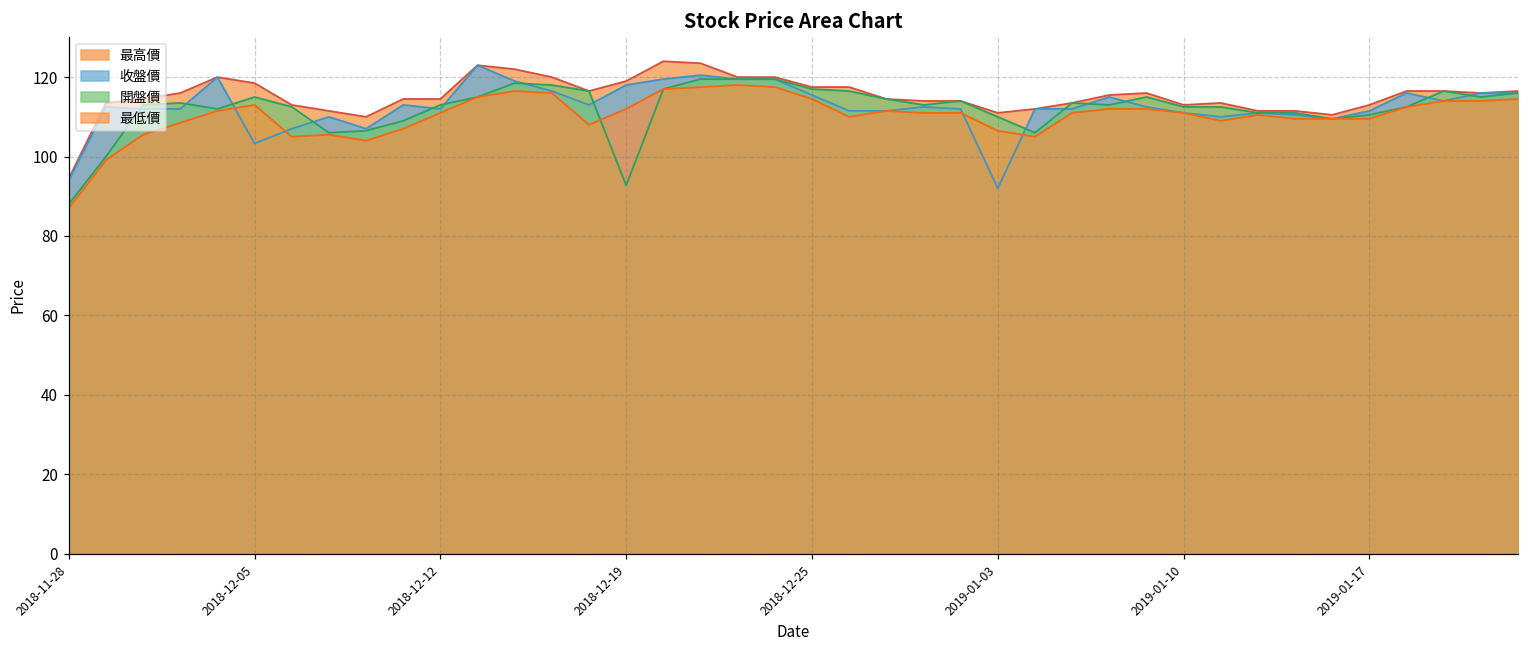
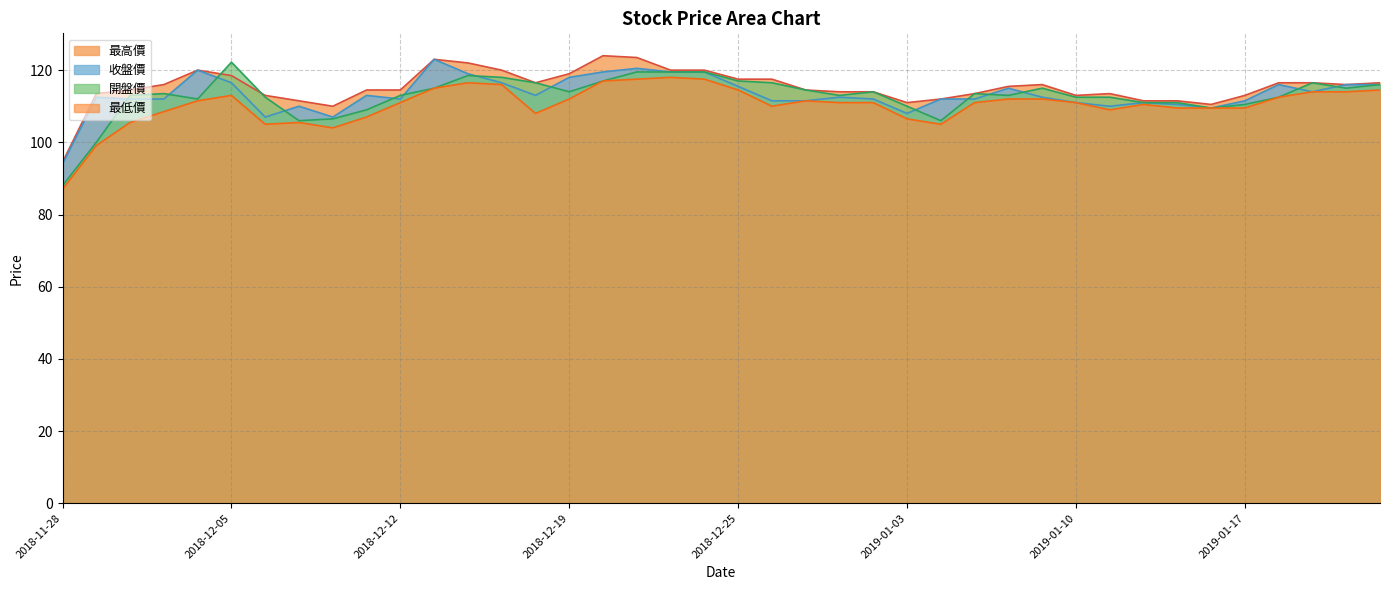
  {
    "收盤價": {
-     "2018-12-05": 103,
+     "2018-12-05": 117,
      "2018-12-12": 112,
      "2018-12-19": 118,
      "2018-12-25": 116,
-     "2019-01-03": 92,
+     "2019-01-03": 108,
      "2019-01-17": 112
    },
    "開盤價": {
      "2018-11-28": 88,
-     "2018-12-05": 115,
+     "2018-12-05": 122,
      "2018-12-12": 113,
-     "2018-12-19": 93,
+     "2018-12-19": 114,
      "2019-01-03": 110,
      "2019-01-17": 111
    }
  }
